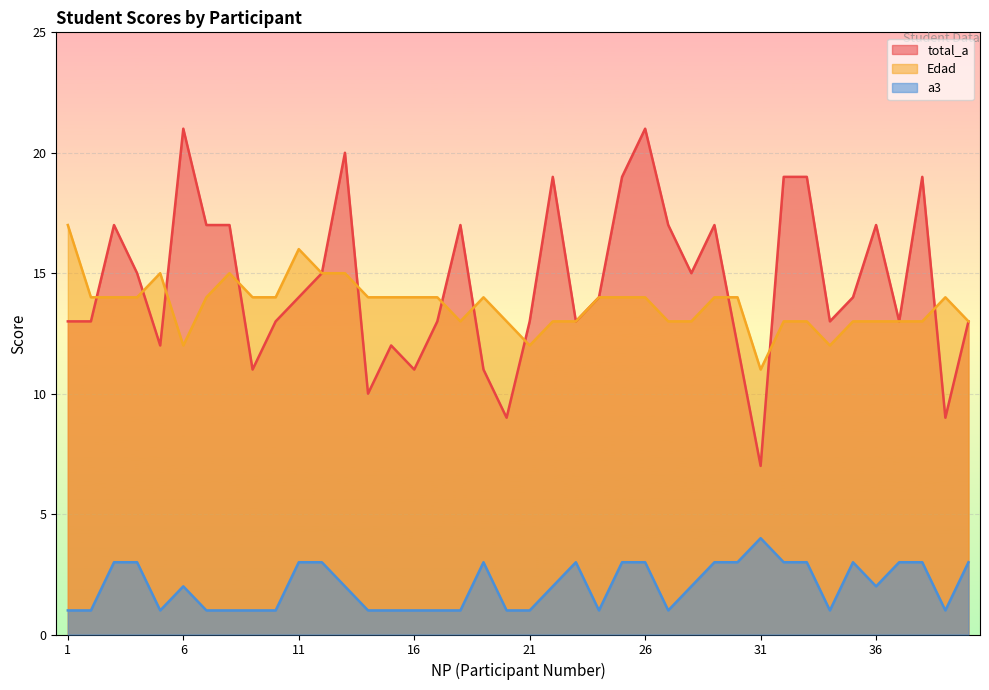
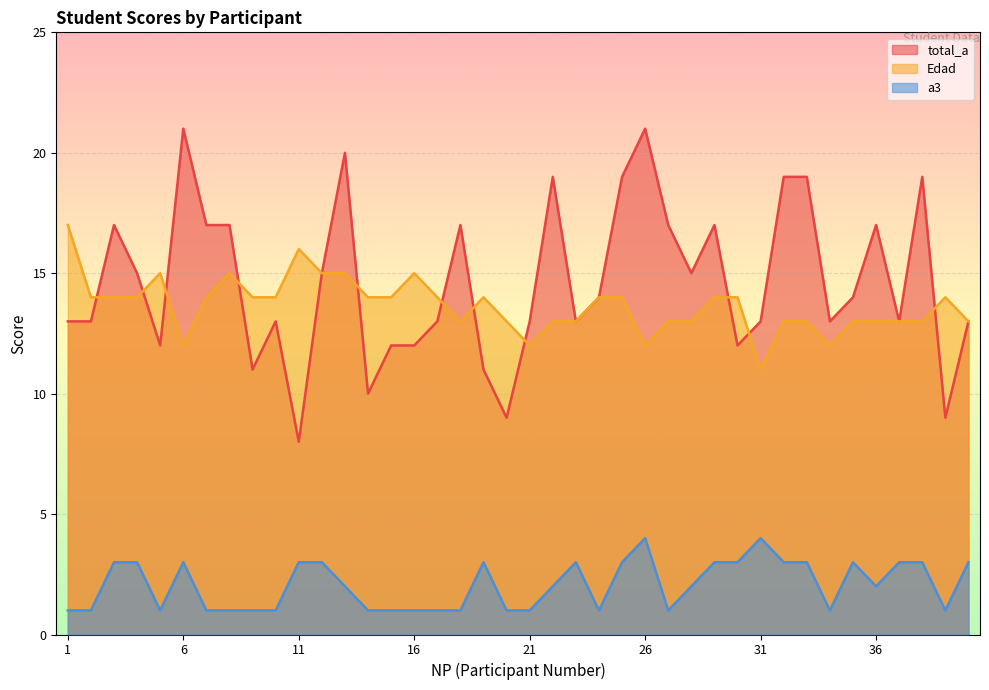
  {
    "total_a": {
      "1": 13,
      "6": 21,
-     "11": 14,
-     "16": 11,
+     "11": 8,
+     "16": 12,
      "21": 13,
      "26": 21,
-     "31": 7,
+     "31": 13,
      "36": 17
    },
    "Edad": {
      "1": 17,
      "6": 12,
      "11": 16,
-     "16": 14,
+     "16": 15,
      "21": 12,
-     "26": 14,
+     "26": 12,
      "31": 11,
      "36": 13
    },
    "a3": {
      "1": 1,
-     "6": 2,
+     "6": 3,
      "11": 3,
      "16": 1,
      "21": 1,
-     "26": 3,
+     "26": 4,
      "31": 4,
      "36": 2
    }
  }
